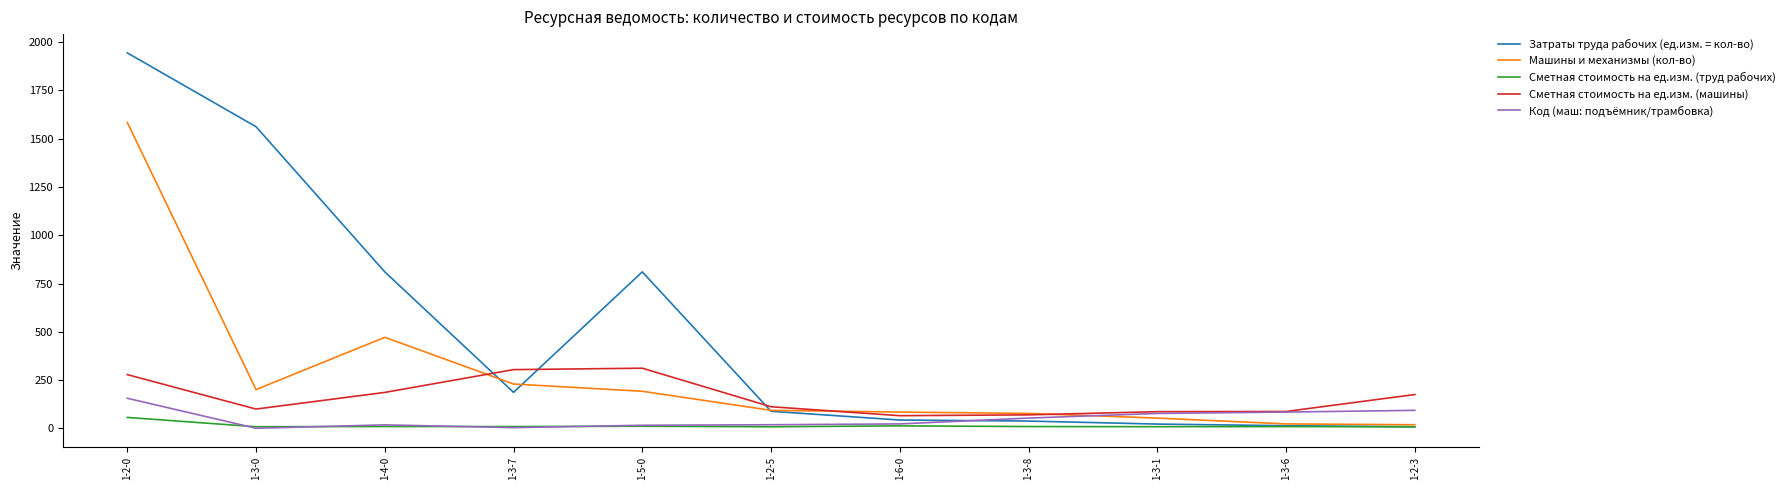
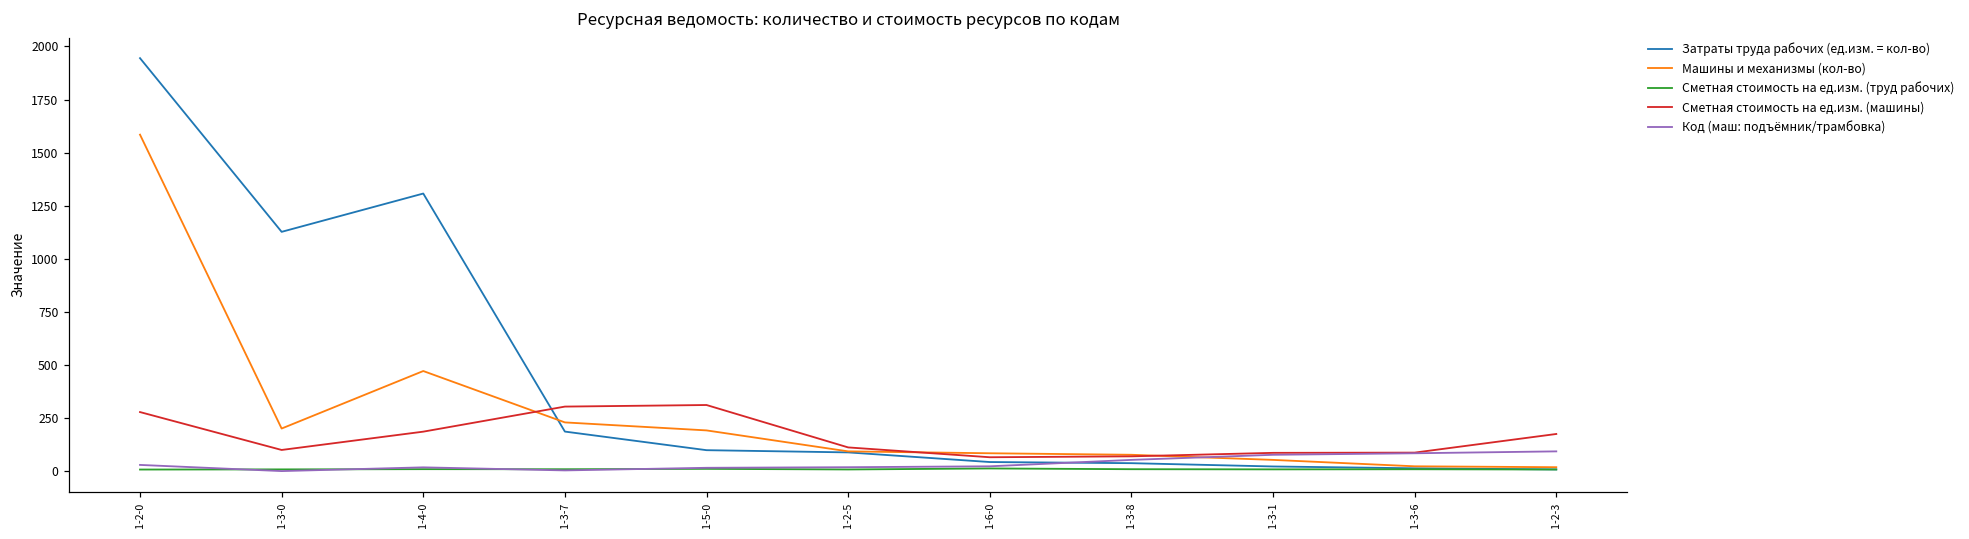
  {
    "Затраты труда рабочих (ед.изм. = кол-во)": {
      "1-2-0": 1940,
-     "1-3-0": 1560,
-     "1-4-0": 810,
+     "1-3-0": 1130,
+     "1-4-0": 1310,
      "1-3-7": 190,
-     "1-5-0": 810,
+     "1-5-0": 100,
      "1-6-0": 40,
      "1-3-8": 40,
      "1-3-1": 20
    },
    "Машины и механизмы (кол-во)": {
      "1-2-0": 1580,
      "1-3-0": 200,
      "1-4-0": 470,
      "1-3-7": 230,
      "1-5-0": 190,
      "1-6-0": 80,
      "1-3-1": 50
    },
    "Сметная стоимость на ед.изм. (труд рабочих)": {
-     "1-2-0": 60,
+     "1-2-0": 10,
      "1-3-8": 10,
      "1-3-1": 10
    },
    "Сметная стоимость на ед.изм. (машины)": {
      "1-2-0": 280,
      "1-3-0": 100,
      "1-4-0": 190,
      "1-3-7": 300,
      "1-5-0": 310,
      "1-2-5": 110,
      "1-6-0": 70,
      "1-2-3": 180
    },
    "Код (маш: подъёмник/трамбовка)": {
-     "1-2-0": 160,
+     "1-2-0": 30,
      "1-3-8": 50,
      "1-2-3": 90
    }
  }
